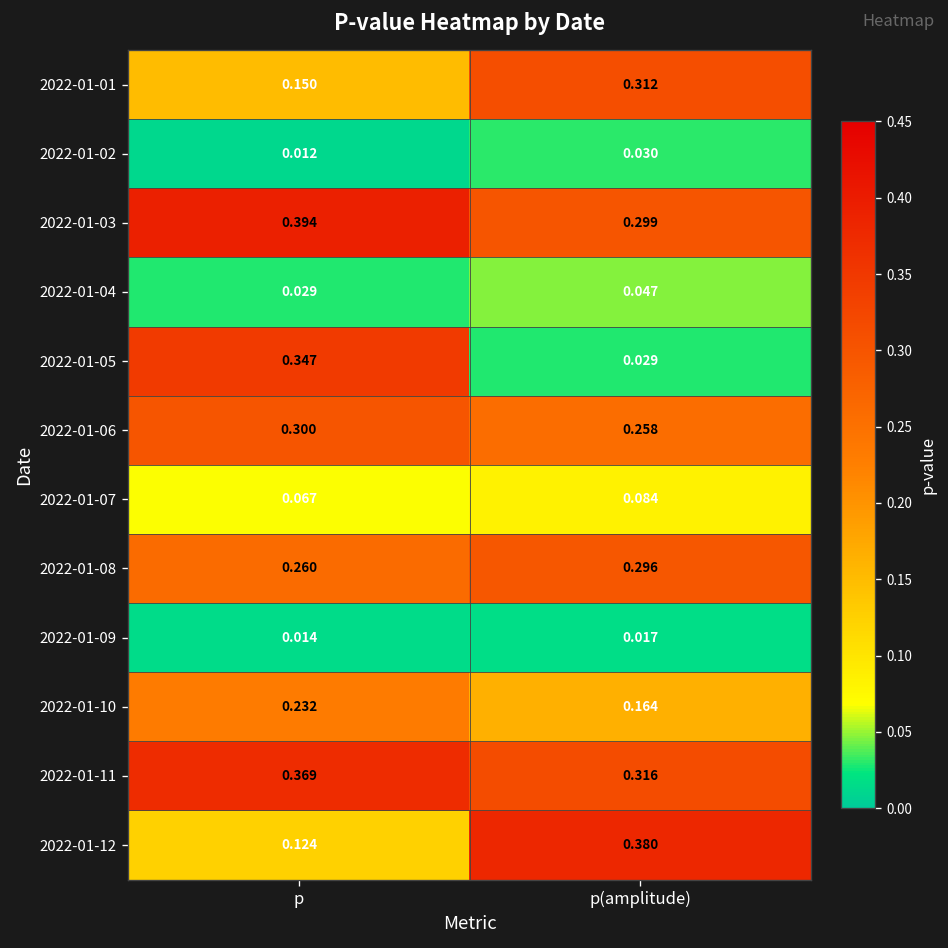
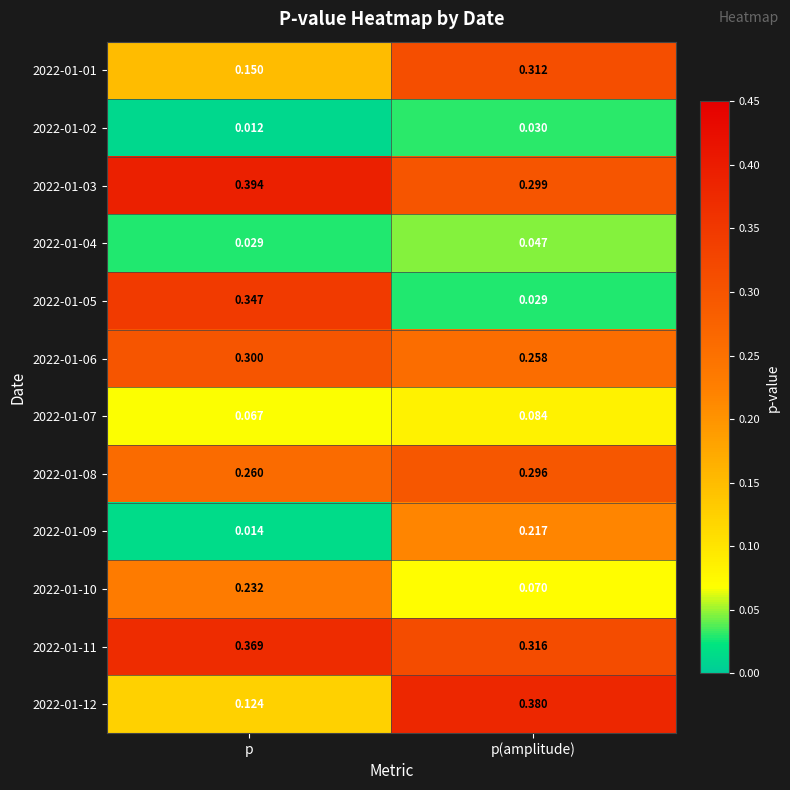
  {
    "2022-01-01": {
      "p": 0.150,
      "p(amplitude)": 0.312
    },
    "2022-01-02": {
      "p": 0.012,
      "p(amplitude)": 0.030
    },
    "2022-01-03": {
      "p": 0.394,
      "p(amplitude)": 0.299
    },
    "2022-01-04": {
      "p": 0.029,
      "p(amplitude)": 0.047
    },
    "2022-01-05": {
      "p": 0.347,
      "p(amplitude)": 0.029
    },
    "2022-01-06": {
      "p": 0.300,
      "p(amplitude)": 0.258
    },
    "2022-01-07": {
      "p": 0.067,
      "p(amplitude)": 0.084
    },
    "2022-01-08": {
      "p": 0.260,
      "p(amplitude)": 0.296
    },
    "2022-01-09": {
      "p": 0.014,
-     "p(amplitude)": 0.017
+     "p(amplitude)": 0.217
    },
    "2022-01-10": {
      "p": 0.232,
-     "p(amplitude)": 0.164
+     "p(amplitude)": 0.070
    },
    "2022-01-11": {
      "p": 0.369,
      "p(amplitude)": 0.316
    },
    "2022-01-12": {
      "p": 0.124,
      "p(amplitude)": 0.380
    }
  }
